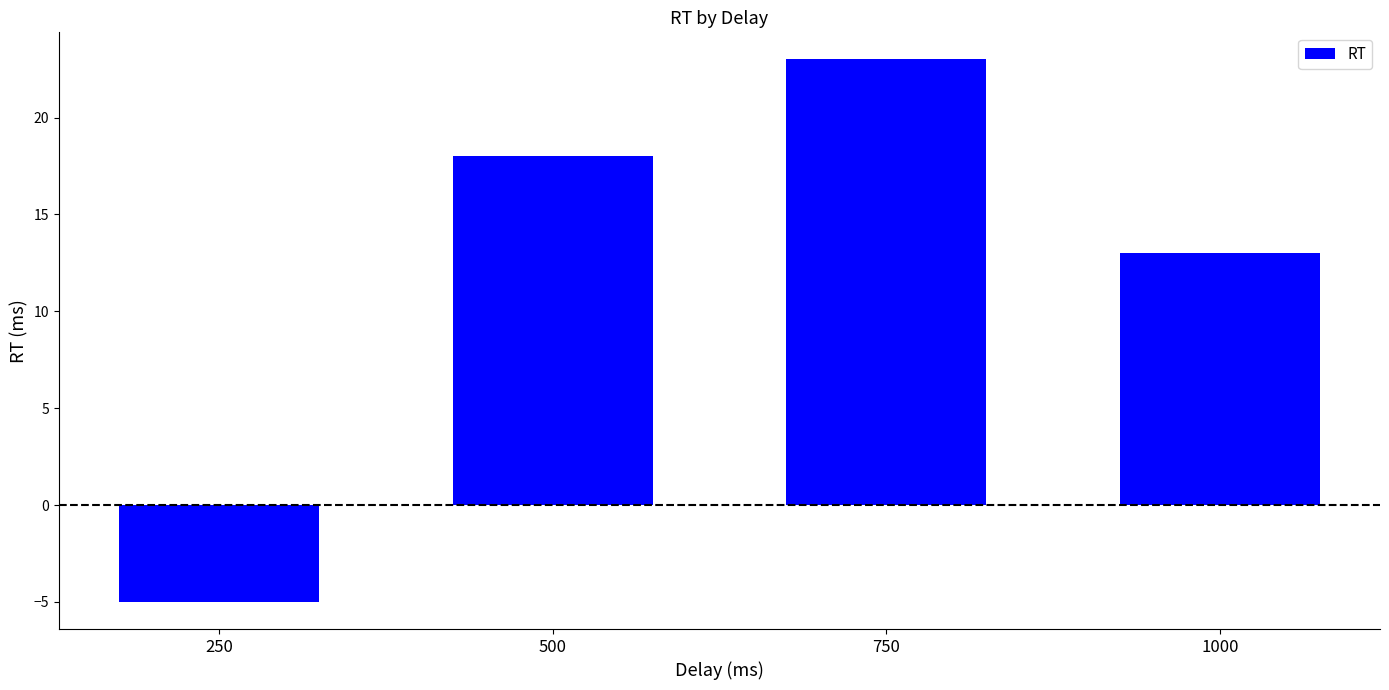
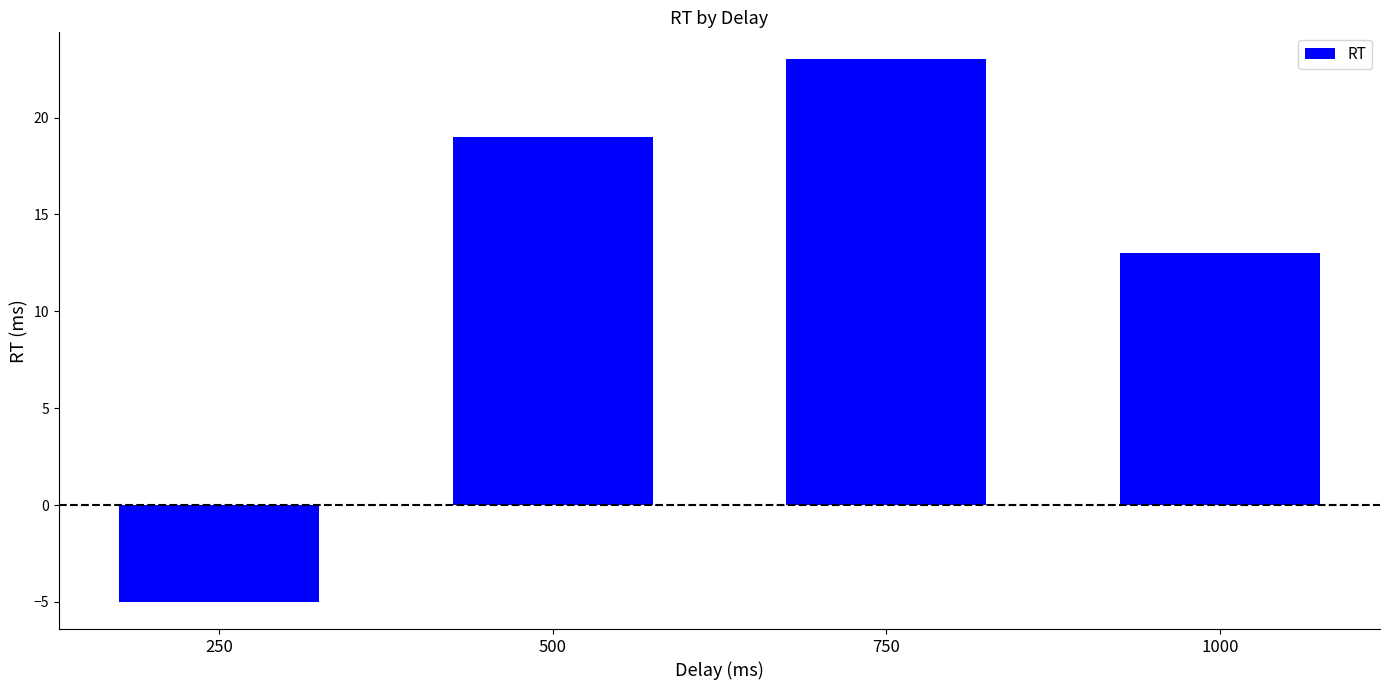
  {
    "250": -5,
-   "500": 18,
+   "500": 19,
    "750": 23,
    "1000": 13
  }
